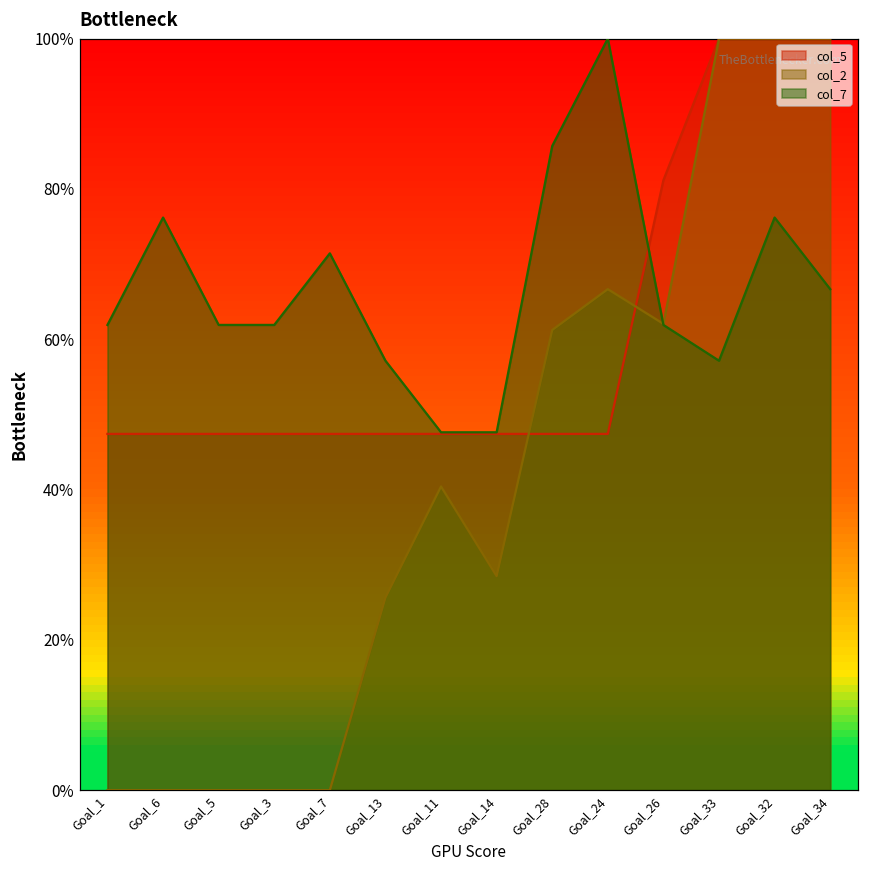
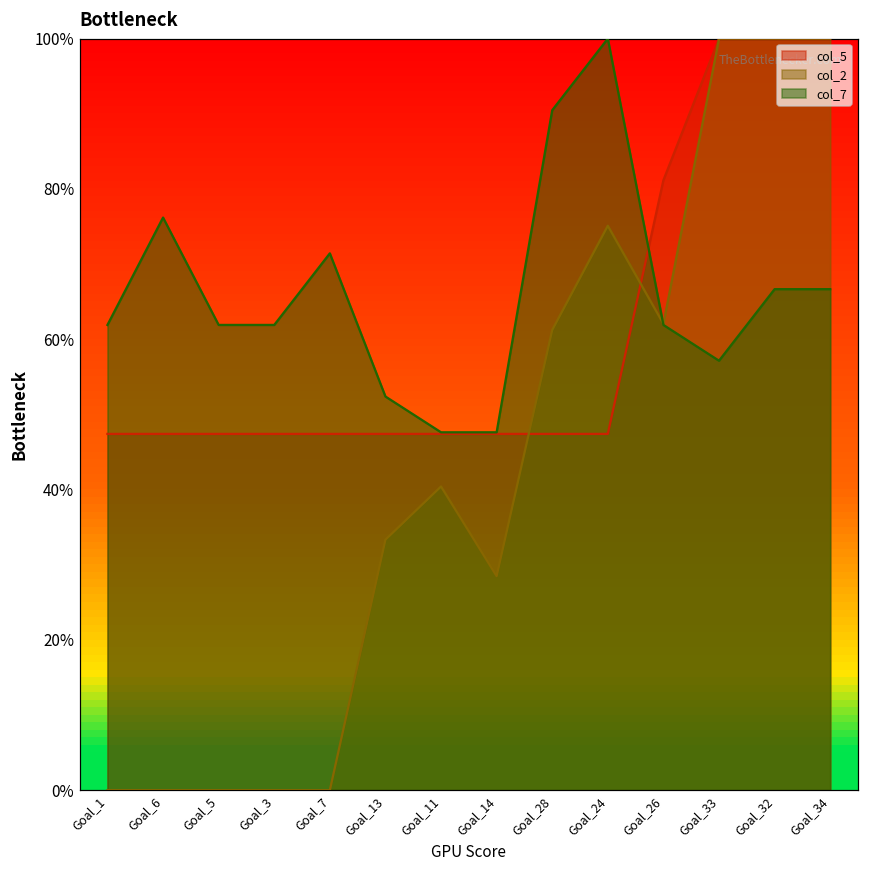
  {
    "col_5": {
      "Goal_1": "47%",
      "Goal_6": "47%",
      "Goal_5": "47%",
      "Goal_3": "47%",
      "Goal_7": "47%",
      "Goal_13": "47%",
      "Goal_28": "47%",
      "Goal_24": "47%",
      "Goal_26": "81%"
    },
    "col_2": {
      "Goal_1": "0%",
      "Goal_6": "0%",
      "Goal_5": "0%",
      "Goal_3": "0%",
      "Goal_7": "0%",
-     "Goal_13": "26%",
+     "Goal_13": "33%",
      "Goal_11": "40%",
      "Goal_14": "28%",
      "Goal_28": "61%",
-     "Goal_24": "67%"
+     "Goal_24": "75%"
    },
    "col_7": {
      "Goal_1": "62%",
      "Goal_6": "76%",
      "Goal_5": "62%",
      "Goal_3": "62%",
      "Goal_7": "71%",
-     "Goal_13": "57%",
-     "Goal_28": "86%",
+     "Goal_13": "52%",
+     "Goal_28": "90%",
      "Goal_24": "100%",
      "Goal_33": "57%",
-     "Goal_32": "76%",
+     "Goal_32": "67%",
      "Goal_34": "67%"
    }
  }
